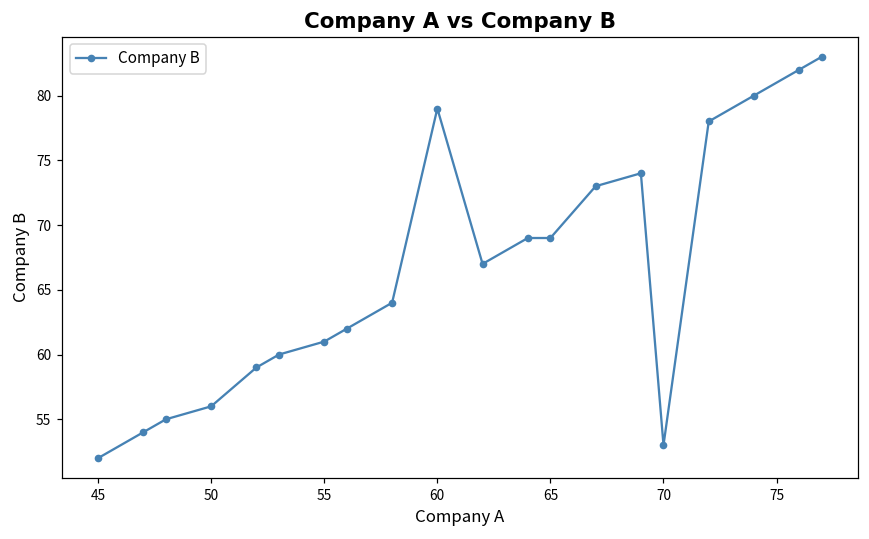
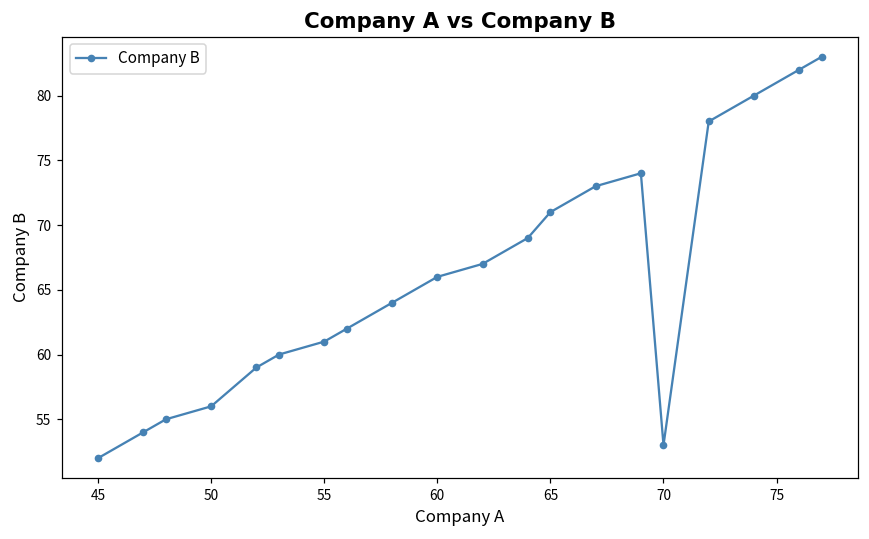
  {
    "45": 52,
    "50": 56,
    "55": 61,
-   "60": 79,
-   "65": 69,
+   "60": 66,
+   "65": 71,
    "70": 53
  }
